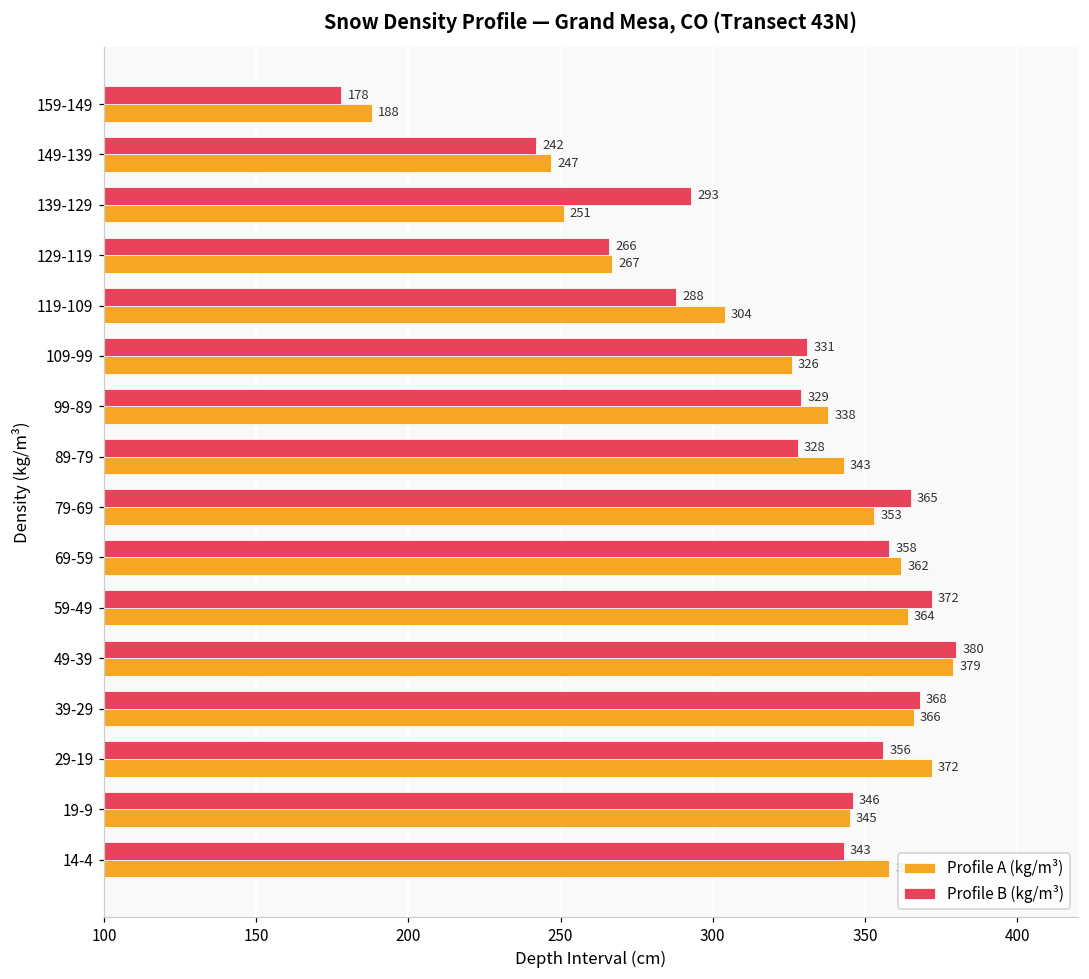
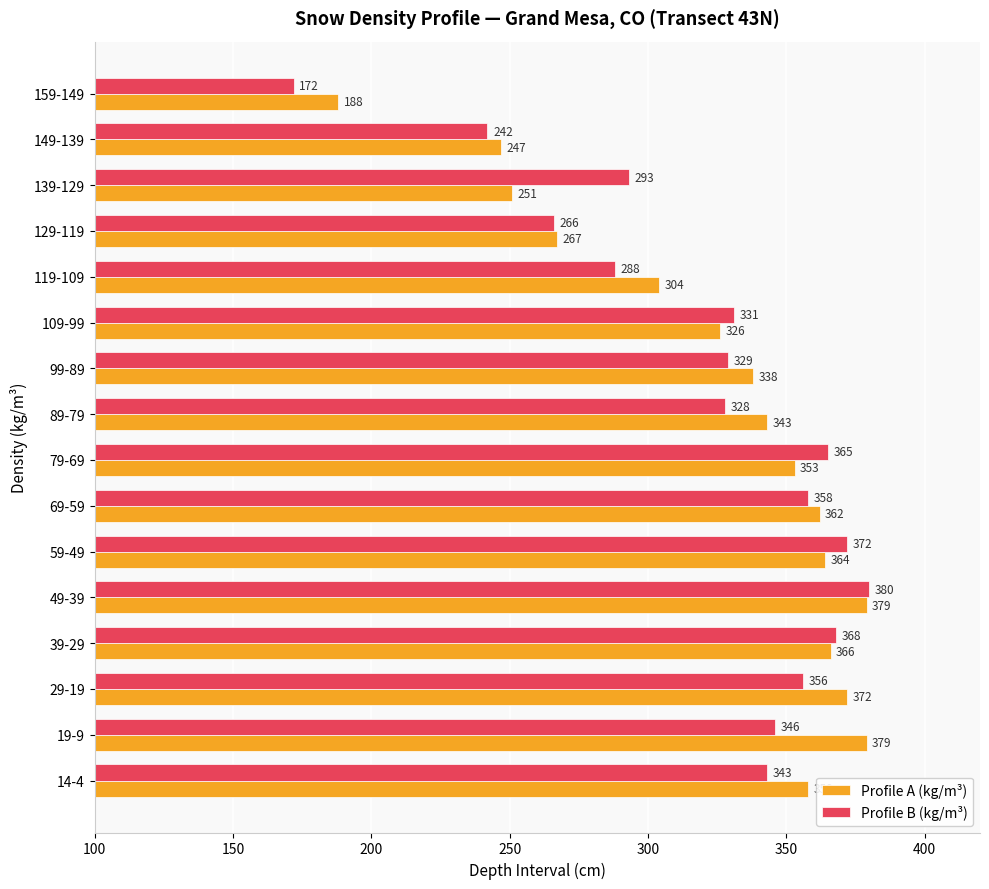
  {
    "Profile A (kg/m³)": {
      "159-149": 188,
      "149-139": 247,
      "139-129": 251,
      "129-119": 267,
      "119-109": 304,
      "109-99": 326,
      "99-89": 338,
      "89-79": 343,
      "79-69": 353,
      "69-59": 362,
      "59-49": 364,
      "49-39": 379,
      "39-29": 366,
      "29-19": 372,
-     "19-9": 345
+     "19-9": 379
    },
    "Profile B (kg/m³)": {
-     "159-149": 178,
+     "159-149": 172,
      "149-139": 242,
      "139-129": 293,
      "129-119": 266,
      "119-109": 288,
      "109-99": 331,
      "99-89": 329,
      "89-79": 328,
      "79-69": 365,
      "69-59": 358,
      "59-49": 372,
      "49-39": 380,
      "39-29": 368,
      "29-19": 356,
      "19-9": 346,
      "14-4": 343
    }
  }
